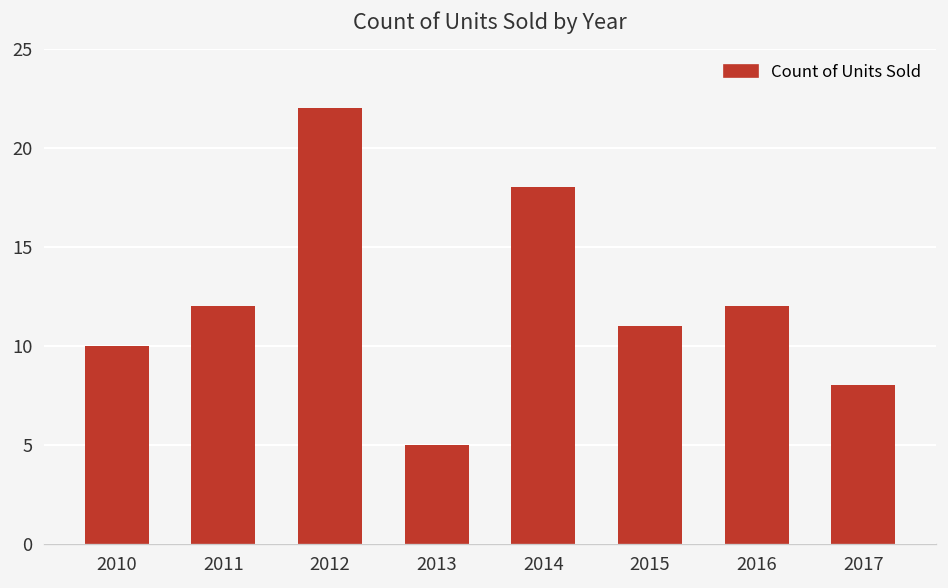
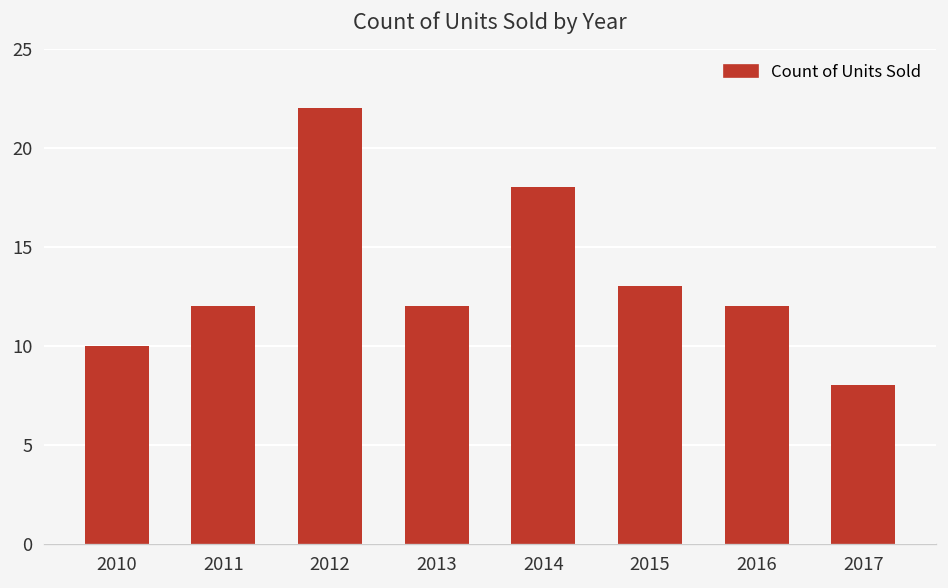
  {
    "2010": 10,
    "2011": 12,
    "2012": 22,
-   "2013": 5,
+   "2013": 12,
    "2014": 18,
-   "2015": 11,
+   "2015": 13,
    "2016": 12,
    "2017": 8
  }
